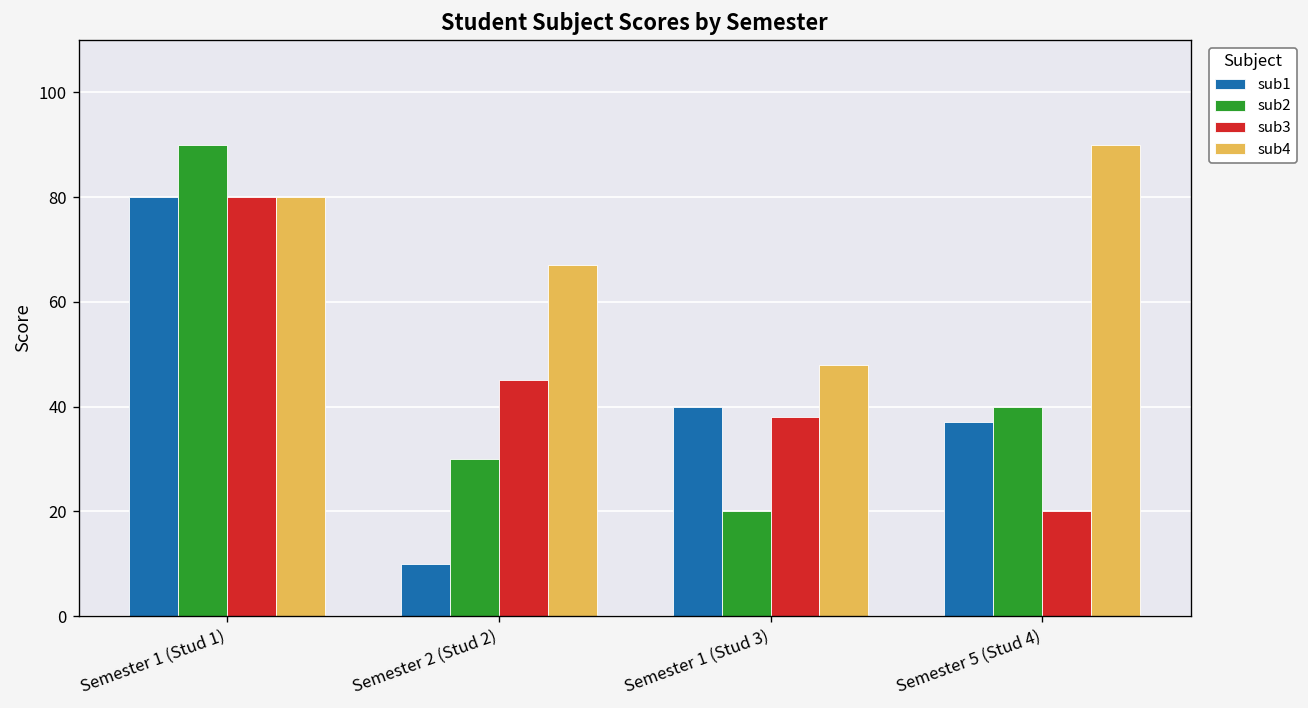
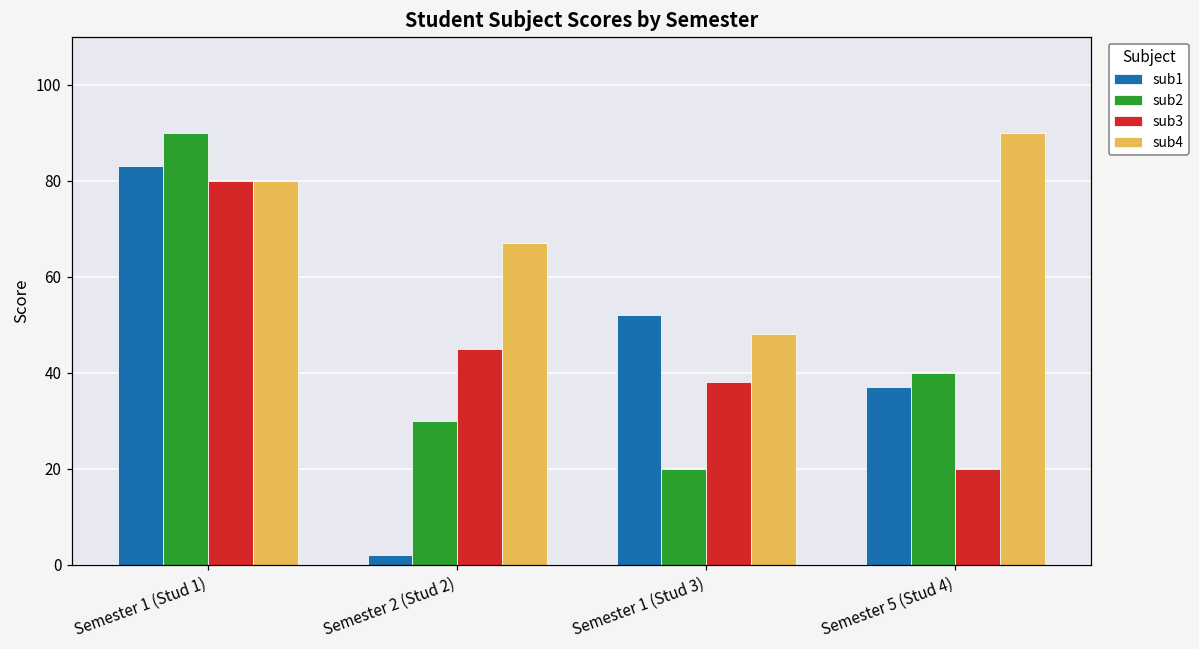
  {
    "sub1": {
-     "Semester 1 (Stud 1)": 80,
-     "Semester 2 (Stud 2)": 10,
-     "Semester 1 (Stud 3)": 40,
+     "Semester 1 (Stud 1)": 83,
+     "Semester 2 (Stud 2)": 2,
+     "Semester 1 (Stud 3)": 52,
      "Semester 5 (Stud 4)": 37
    },
    "sub2": {
      "Semester 1 (Stud 1)": 90,
      "Semester 2 (Stud 2)": 30,
      "Semester 1 (Stud 3)": 20,
      "Semester 5 (Stud 4)": 40
    },
    "sub3": {
      "Semester 1 (Stud 1)": 80,
      "Semester 2 (Stud 2)": 45,
      "Semester 1 (Stud 3)": 38,
      "Semester 5 (Stud 4)": 20
    },
    "sub4": {
      "Semester 1 (Stud 1)": 80,
      "Semester 2 (Stud 2)": 67,
      "Semester 1 (Stud 3)": 48,
      "Semester 5 (Stud 4)": 90
    }
  }
